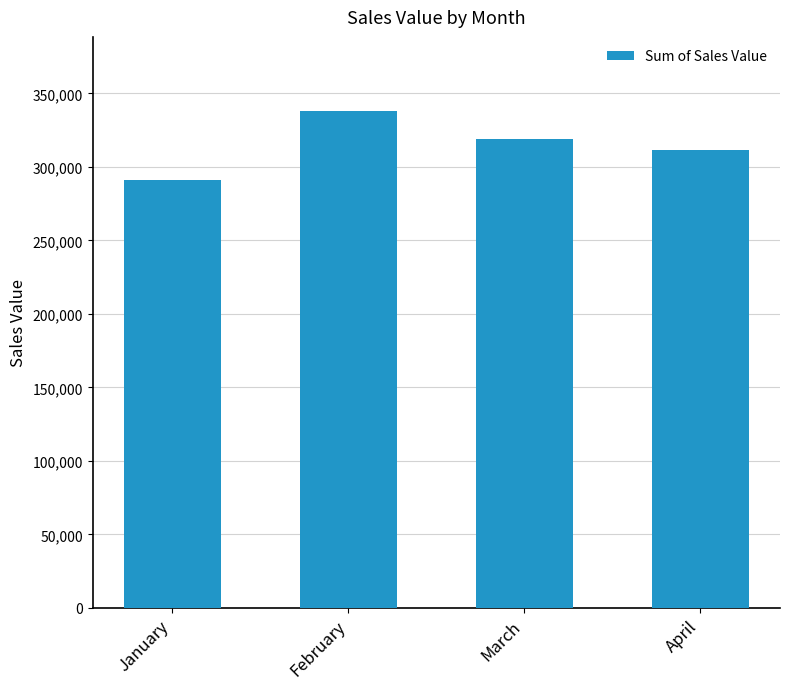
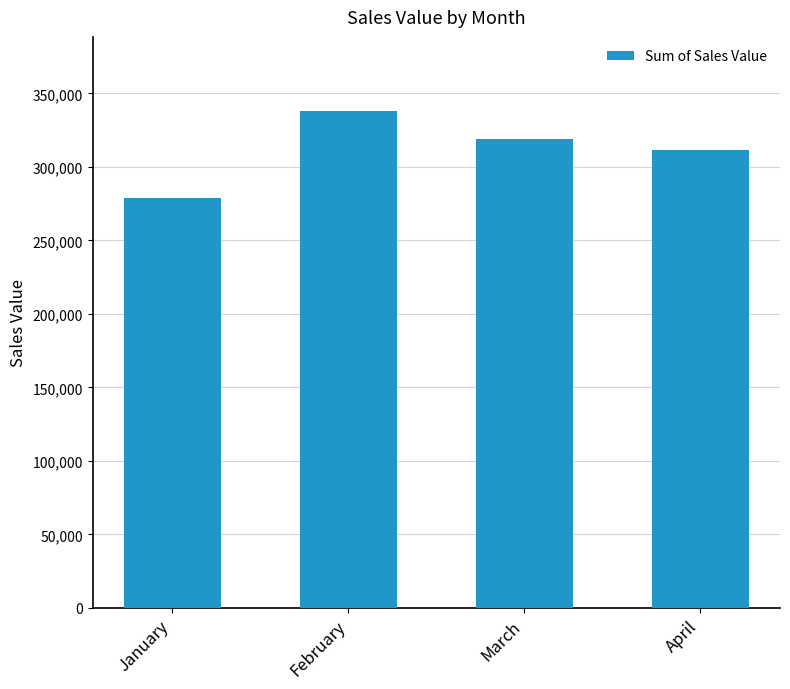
  {
-   "January": "291,000",
+   "January": "279,000",
    "February": "338,000",
    "March": "319,000",
    "April": "312,000"
  }
